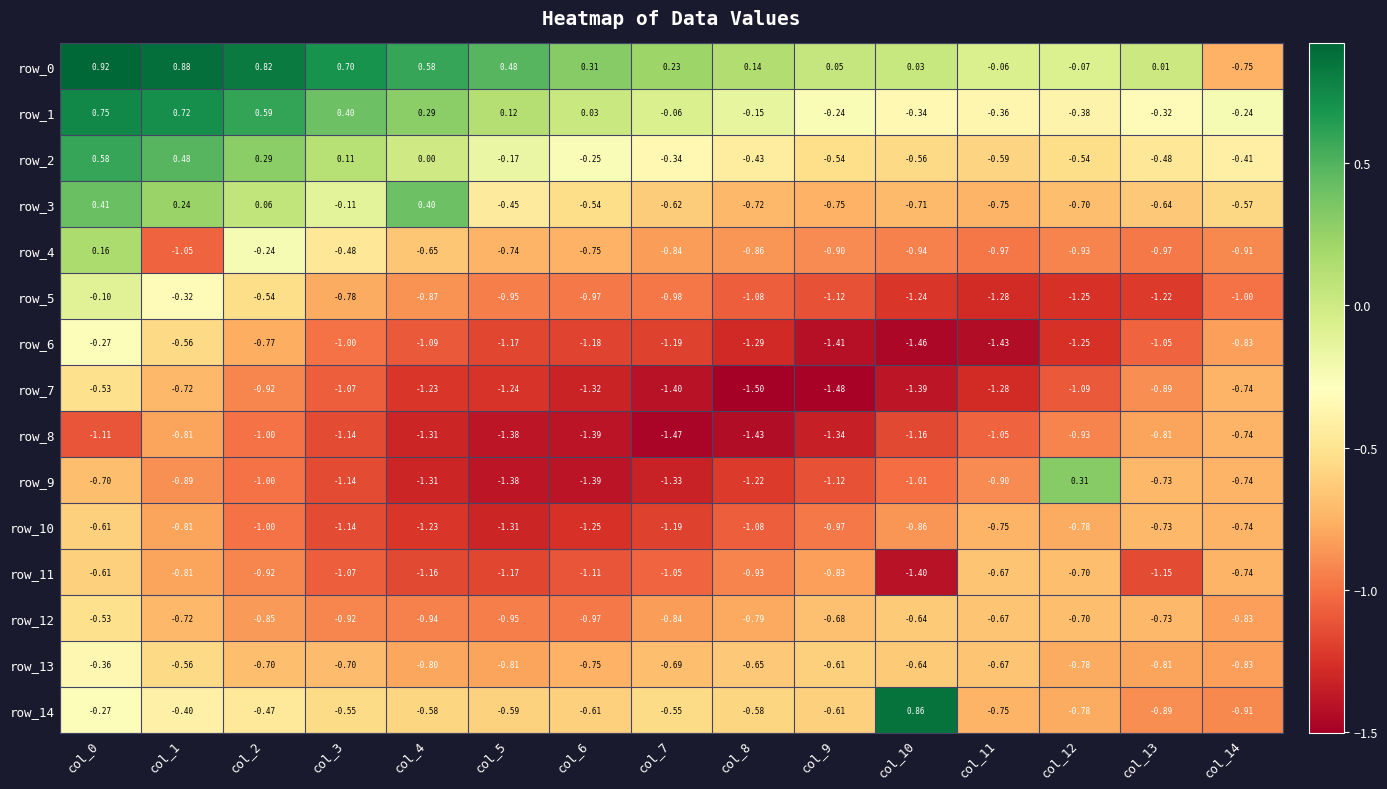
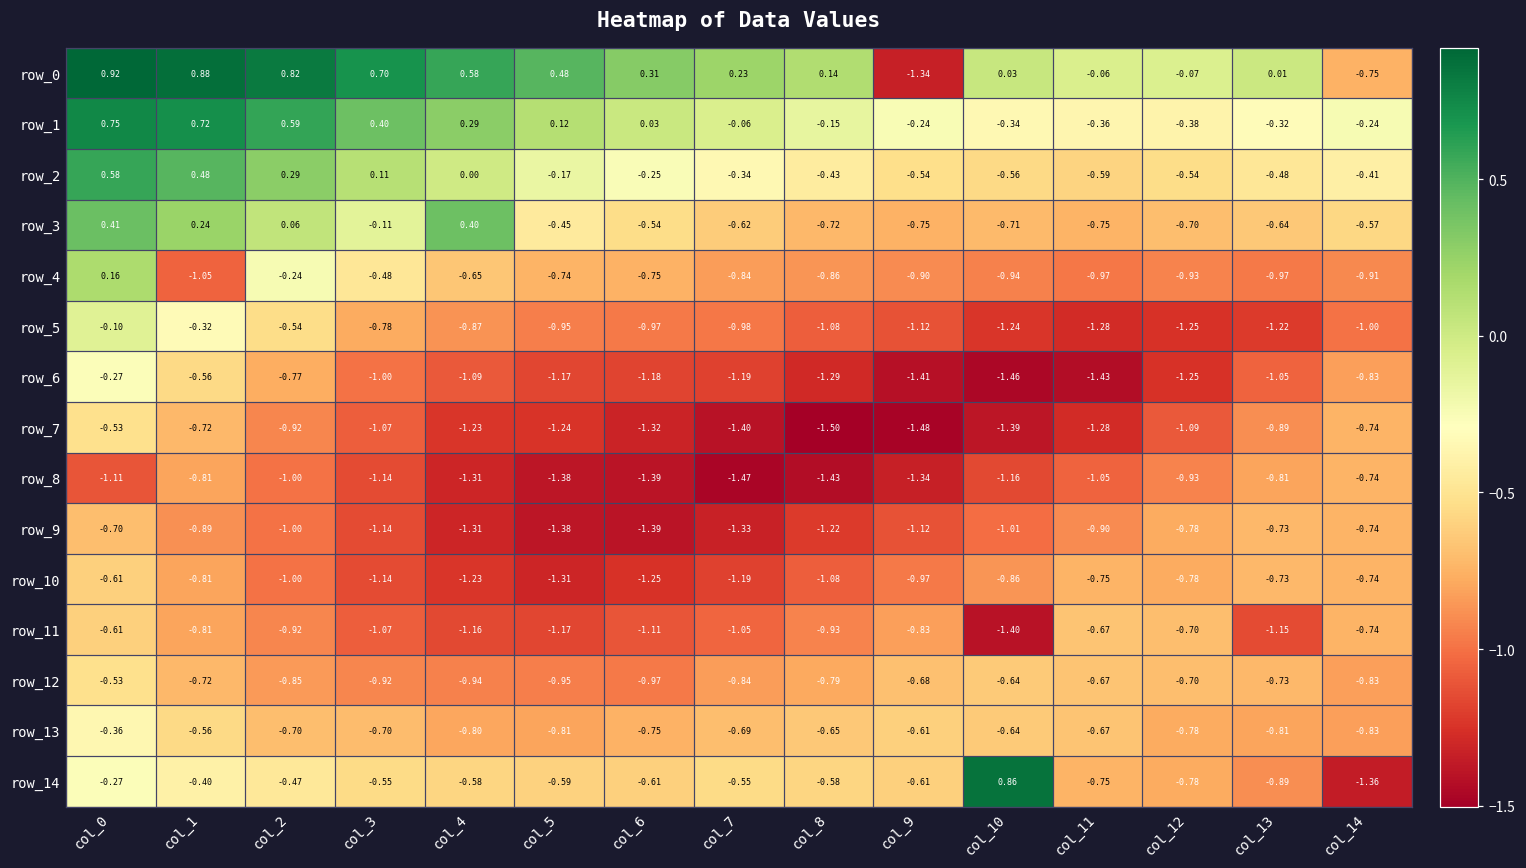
  {
    "row_0": {
      "col_0": 0.92,
      "col_1": 0.88,
      "col_2": 0.82,
      "col_3": 0.70,
      "col_4": 0.58,
      "col_5": 0.48,
      "col_6": 0.31,
      "col_7": 0.23,
      "col_8": 0.14,
-     "col_9": 0.05,
+     "col_9": -1.34,
      "col_10": 0.03,
      "col_11": -0.06,
      "col_12": -0.07,
      "col_13": 0.01,
      "col_14": -0.75
    },
    "row_9": {
      "col_0": -0.70,
      "col_1": -0.89,
      "col_2": -1.00,
      "col_3": -1.14,
      "col_4": -1.31,
      "col_5": -1.38,
      "col_6": -1.39,
      "col_7": -1.33,
      "col_8": -1.22,
      "col_9": -1.12,
      "col_10": -1.01,
      "col_11": -0.90,
-     "col_12": 0.31,
+     "col_12": -0.78,
      "col_13": -0.73,
      "col_14": -0.74
    },
    "row_14": {
      "col_0": -0.27,
      "col_1": -0.40,
      "col_2": -0.47,
      "col_3": -0.55,
      "col_4": -0.58,
      "col_5": -0.59,
      "col_6": -0.61,
      "col_7": -0.55,
      "col_8": -0.58,
      "col_9": -0.61,
      "col_10": 0.86,
      "col_11": -0.75,
      "col_12": -0.78,
      "col_13": -0.89,
-     "col_14": -0.91
+     "col_14": -1.36
    }
  }
